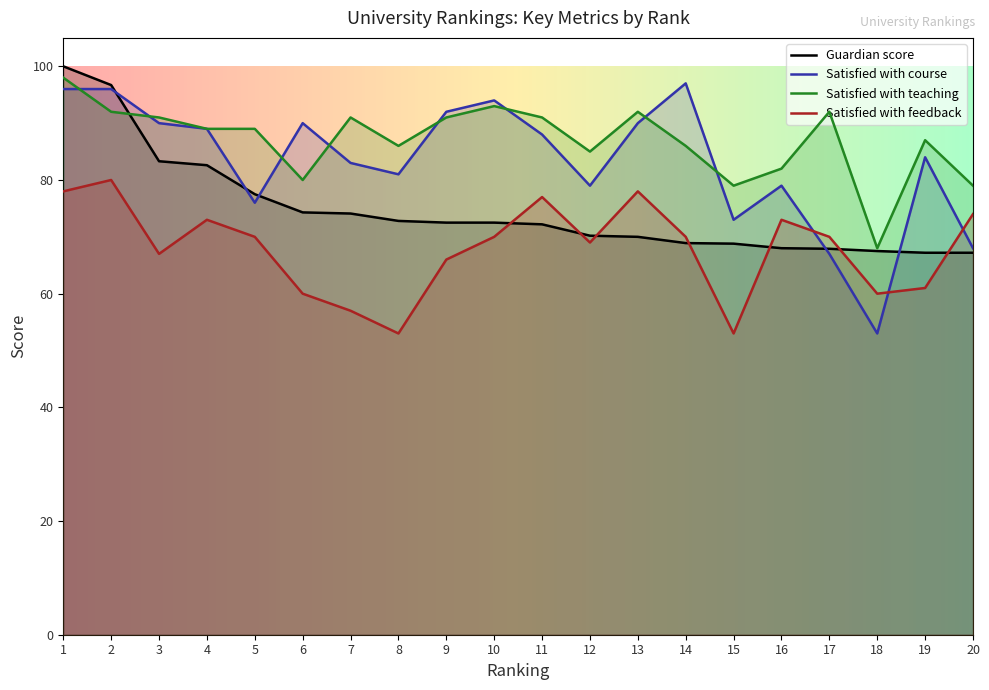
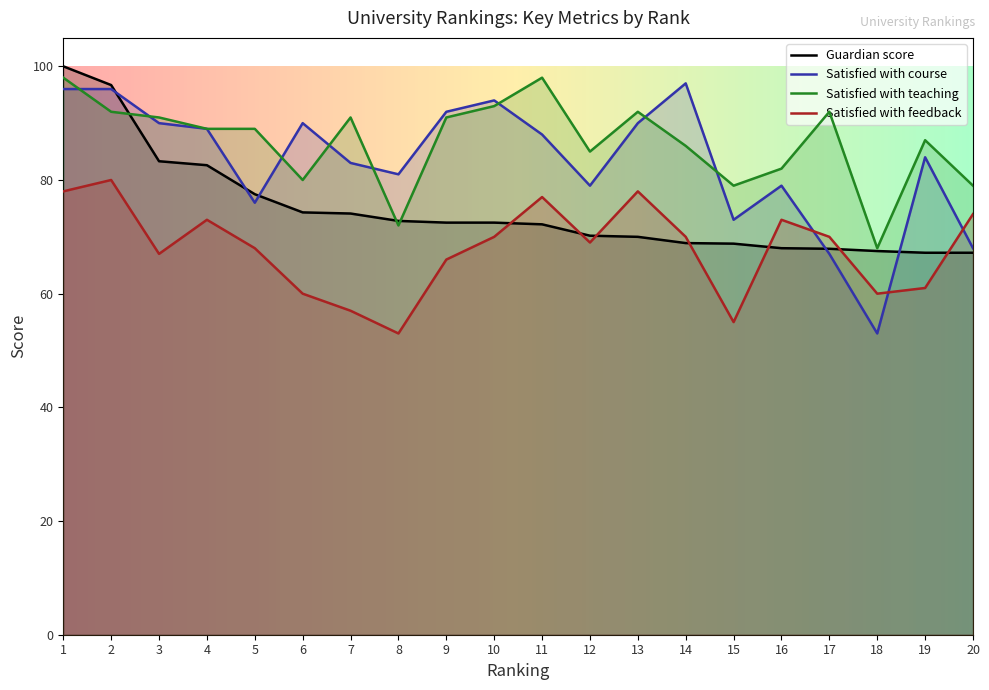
  {
    "Guardian score": {
      "1": 100,
      "2": 97,
      "3": 83,
      "4": 83,
      "5": 78,
      "6": 74,
      "7": 74,
      "8": 73,
      "9": 73,
      "10": 73,
      "11": 72,
      "12": 70,
      "13": 70,
      "14": 69,
      "15": 69,
      "16": 68,
      "17": 68,
      "18": 68,
      "19": 67,
      "20": 67
    },
    "Satisfied with course": {
      "1": 96,
      "2": 96,
      "3": 90,
      "5": 76,
      "6": 90,
      "7": 83,
      "8": 81,
      "9": 92,
      "10": 94,
      "11": 88,
      "12": 79,
      "13": 90,
      "14": 97,
      "15": 73,
      "16": 79,
      "17": 67,
      "18": 53,
      "19": 84,
      "20": 68
    },
    "Satisfied with teaching": {
      "1": 98,
      "2": 92,
      "3": 91,
      "5": 89,
      "6": 80,
      "7": 91,
-     "8": 86,
+     "8": 72,
      "9": 91,
      "10": 93,
-     "11": 91,
+     "11": 98,
      "12": 85,
      "13": 92,
      "14": 86,
      "15": 79,
      "16": 82,
      "18": 68,
      "19": 87,
      "20": 79
    },
    "Satisfied with feedback": {
      "1": 78,
      "2": 80,
      "3": 67,
      "4": 73,
-     "5": 70,
+     "5": 68,
      "6": 60,
      "7": 57,
      "8": 53,
      "9": 66,
      "10": 70,
      "11": 77,
      "12": 69,
      "13": 78,
      "14": 70,
-     "15": 53,
+     "15": 55,
      "16": 73,
      "17": 70,
      "18": 60,
      "19": 61,
      "20": 74
    }
  }
